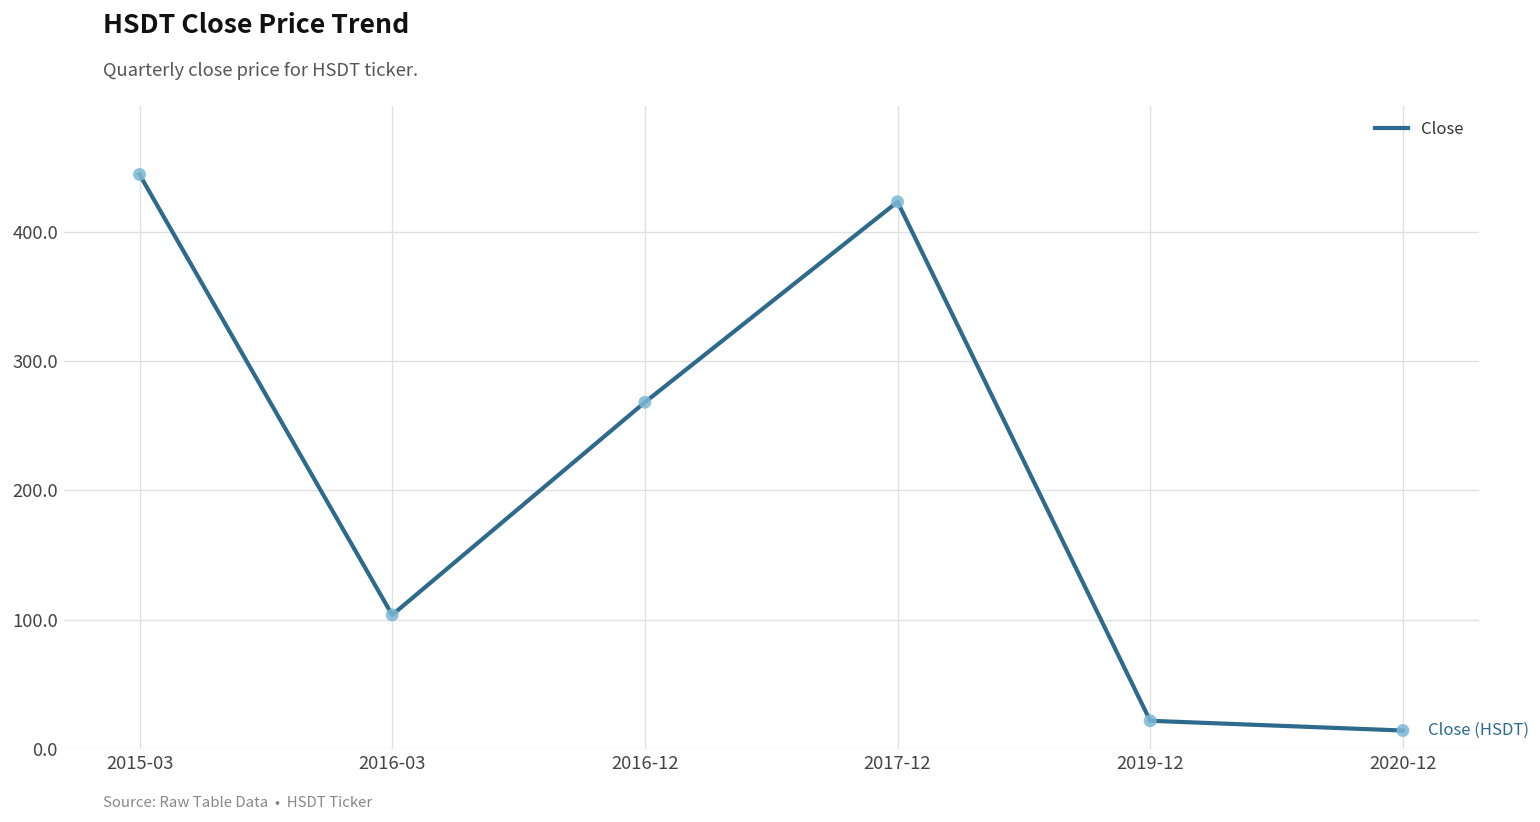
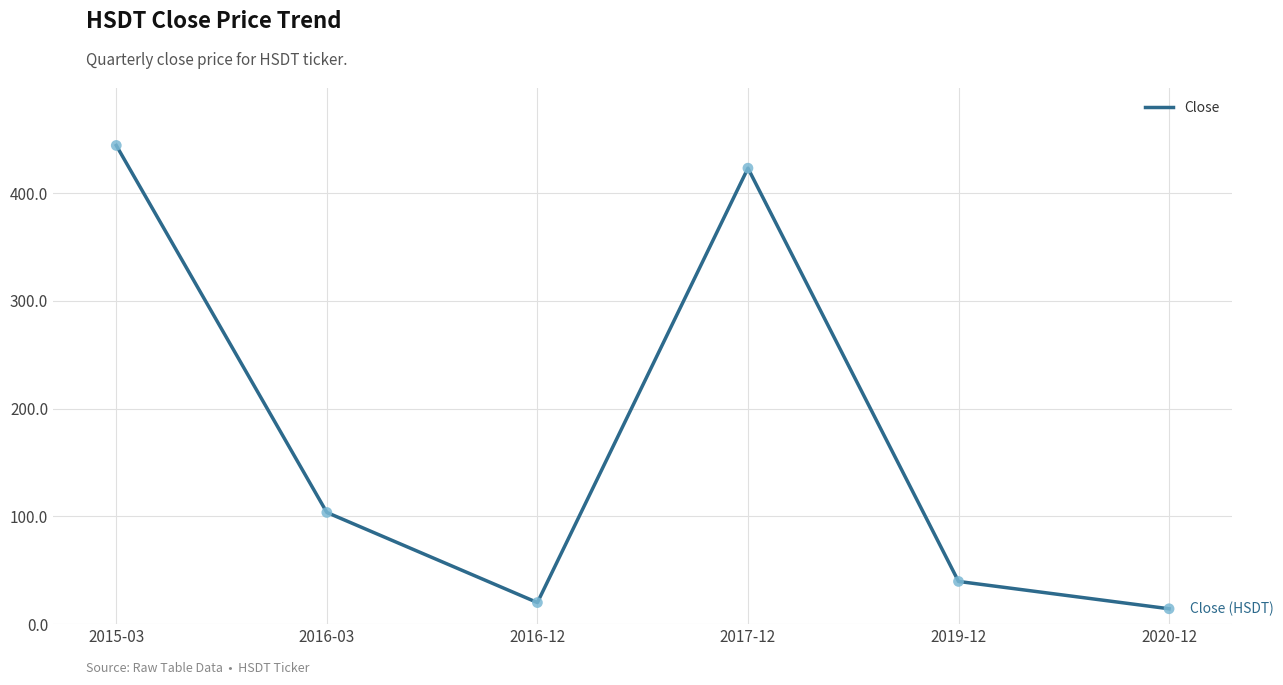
  {
    "2015-03": 444,
    "2016-03": 104,
-   "2016-12": 268,
+   "2016-12": 20,
    "2017-12": 423,
-   "2019-12": 22,
+   "2019-12": 40,
    "2020-12": 14
  }
